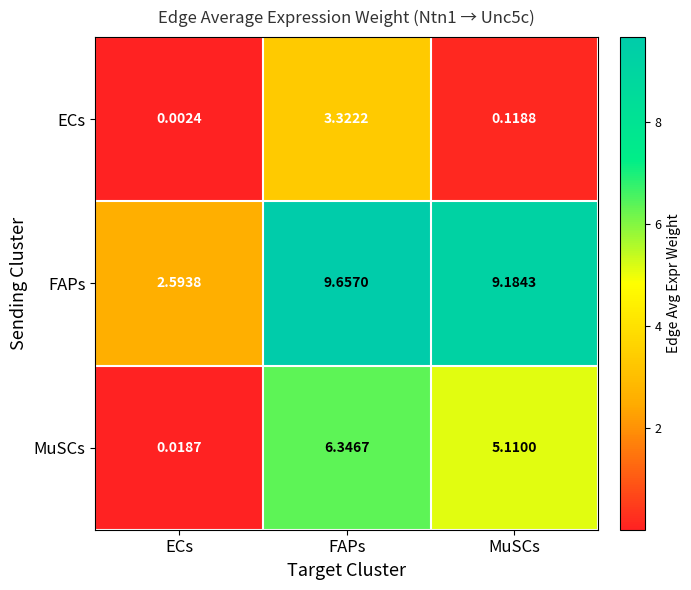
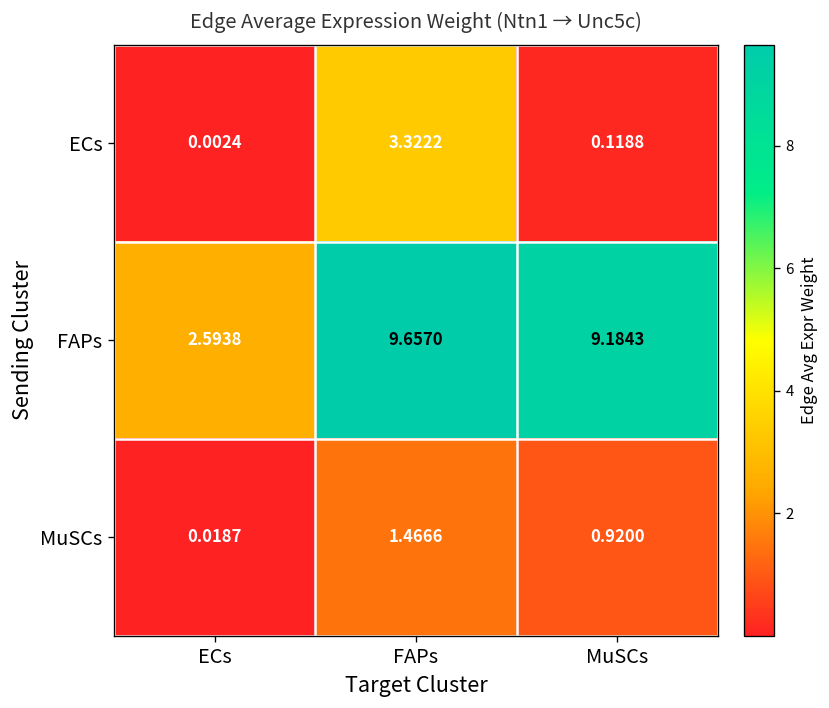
  {
    "ECs": {
      "ECs": 0.0024,
      "FAPs": 3.3222,
      "MuSCs": 0.1188
    },
    "FAPs": {
      "ECs": 2.5938,
      "FAPs": 9.6570,
      "MuSCs": 9.1843
    },
    "MuSCs": {
      "ECs": 0.0187,
-     "FAPs": 6.3467,
-     "MuSCs": 5.1100
+     "FAPs": 1.4666,
+     "MuSCs": 0.9200
    }
  }
